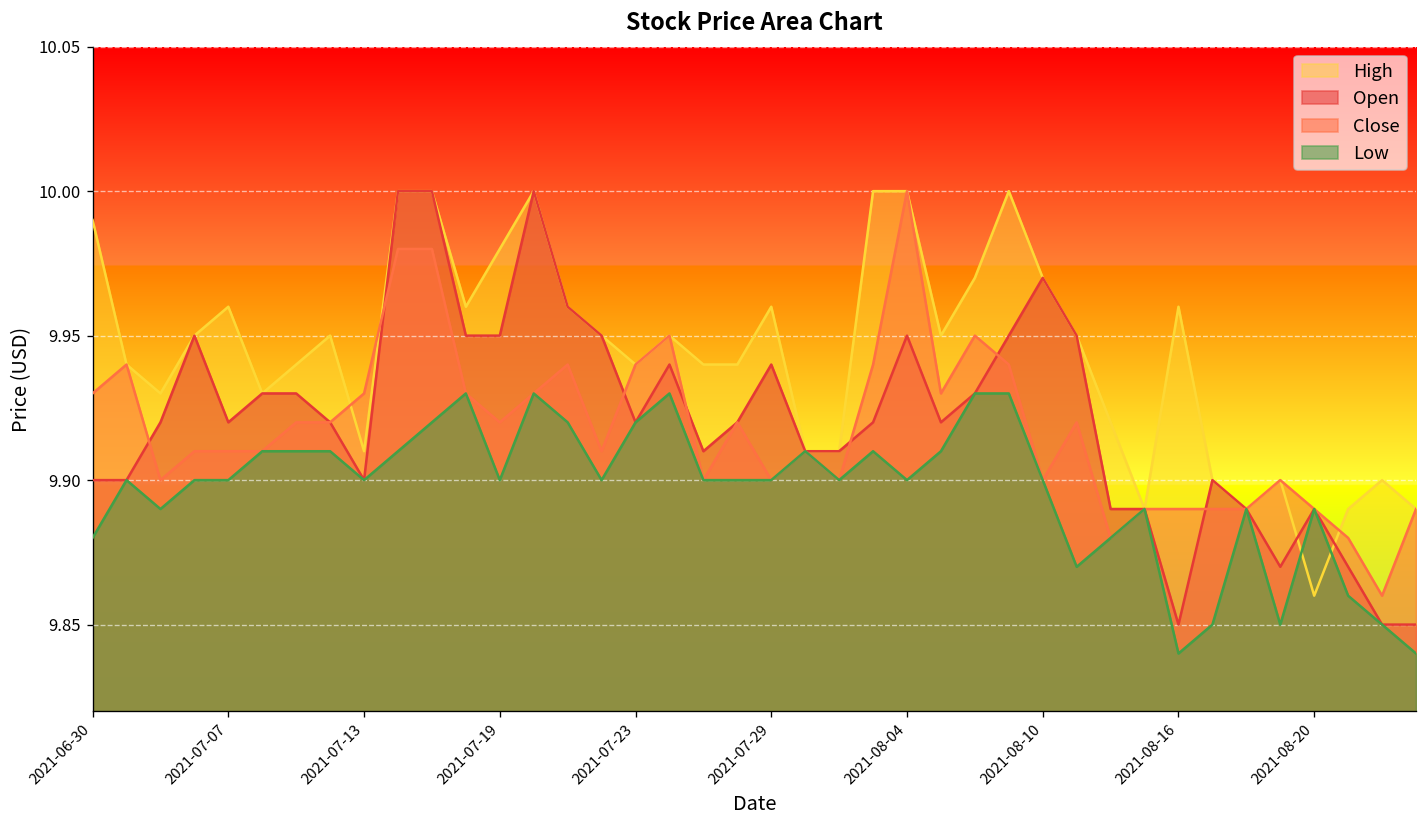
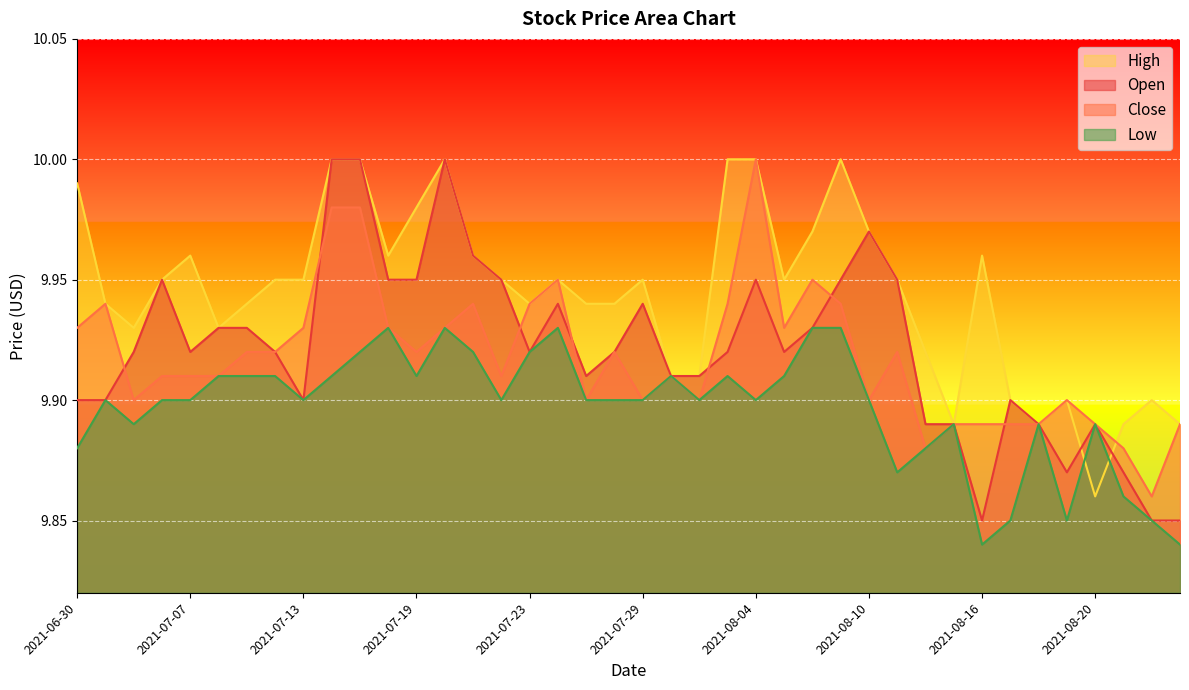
  {
    "High": {
      "2021-06-30": 9.99,
      "2021-07-07": 9.96,
-     "2021-07-13": 9.91,
+     "2021-07-13": 9.95,
      "2021-07-19": 9.98,
-     "2021-07-29": 9.96,
+     "2021-07-29": 9.95,
      "2021-08-16": 9.96,
      "2021-08-20": 9.86
    },
    "Low": {
      "2021-06-30": 9.88,
      "2021-07-07": 9.90,
-     "2021-07-19": 9.90,
+     "2021-07-19": 9.91,
      "2021-08-04": 9.90,
      "2021-08-16": 9.84
    }
  }
